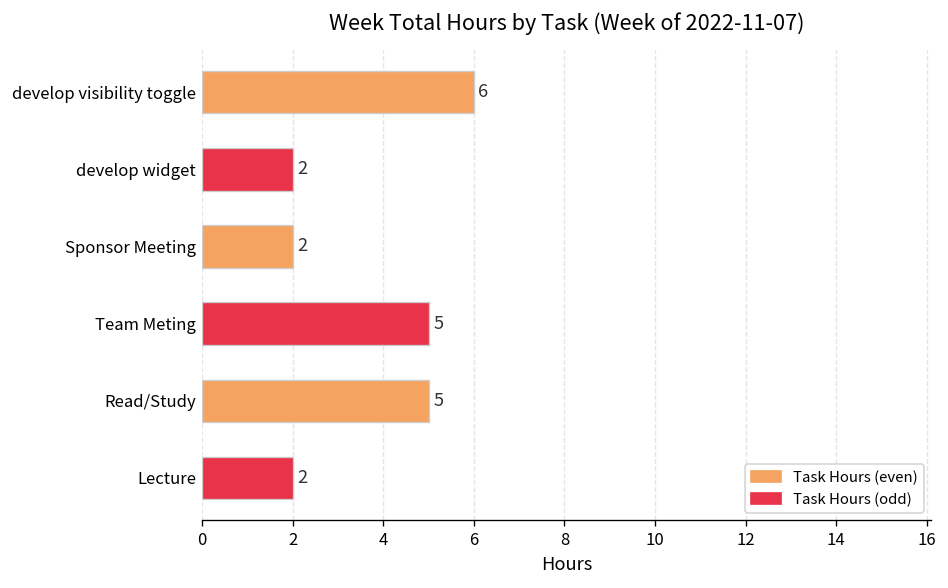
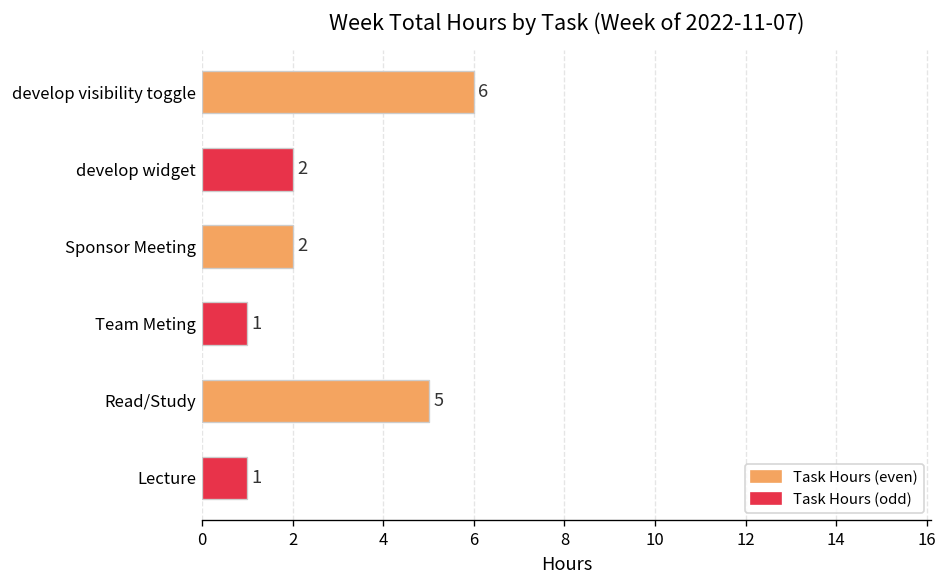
  {
    "develop visibility toggle": 6,
    "develop widget": 2,
    "Sponsor Meeting": 2,
-   "Team Meting": 5,
+   "Team Meting": 1,
    "Read/Study": 5,
-   "Lecture": 2
+   "Lecture": 1
  }
